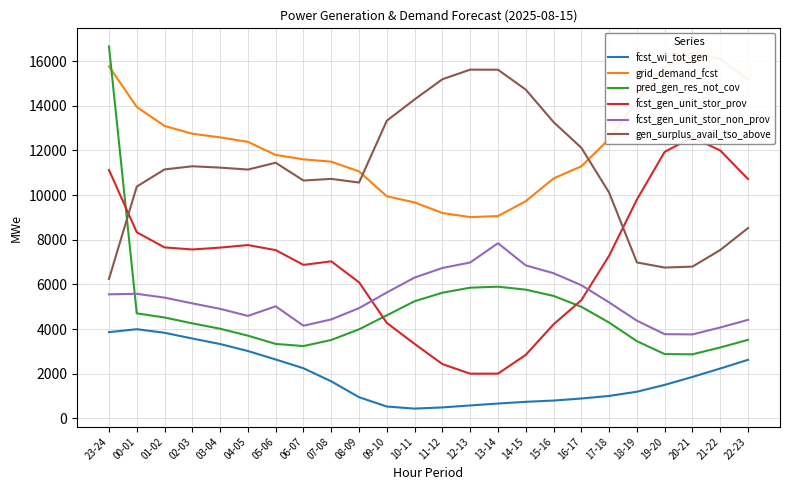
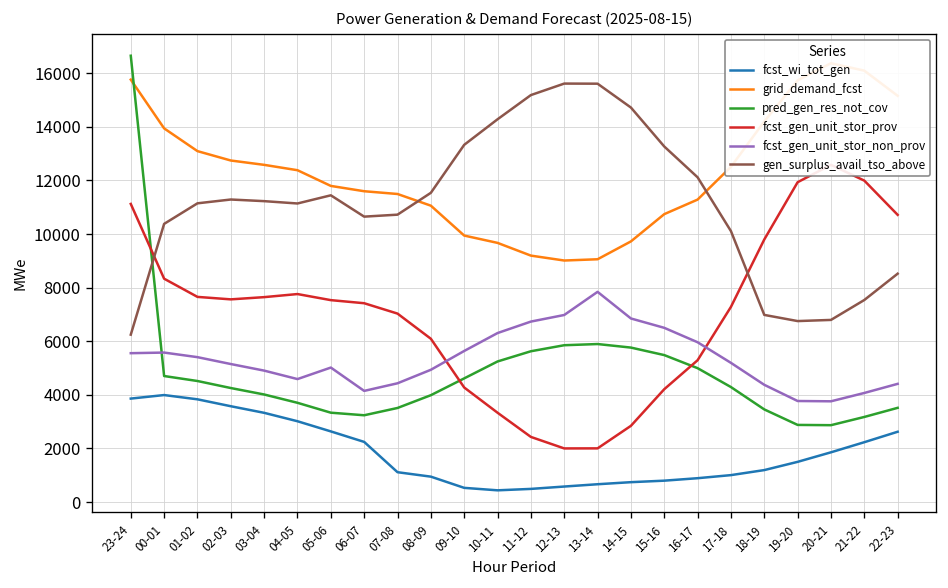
  {
    "fcst_wi_tot_gen": {
      "23-24": 3900,
      "00-01": 4000,
      "01-02": 3800,
      "02-03": 3600,
      "03-04": 3300,
      "04-05": 3000,
      "05-06": 2600,
      "06-07": 2200,
-     "07-08": 1700,
+     "07-08": 1100,
      "08-09": 900,
      "09-10": 500,
      "10-11": 400,
      "11-12": 500,
      "12-13": 600,
      "13-14": 700,
      "14-15": 700,
      "15-16": 800,
      "16-17": 900,
      "17-18": 1000,
      "18-19": 1200,
      "19-20": 1500,
      "20-21": 1900,
      "21-22": 2200,
      "22-23": 2600
    },
    "grid_demand_fcst": {
      "23-24": 15800,
      "00-01": 13900,
      "01-02": 13100,
      "02-03": 12700,
      "03-04": 12600,
      "04-05": 12400,
      "05-06": 11800,
      "06-07": 11600,
      "07-08": 11500,
      "08-09": 11100,
      "09-10": 9900,
      "10-11": 9700,
      "11-12": 9200,
      "12-13": 9000,
      "13-14": 9100,
      "14-15": 9700,
      "15-16": 10700,
      "16-17": 11300
    },
    "pred_gen_res_not_cov": {
      "23-24": 16700,
      "00-01": 4700,
      "01-02": 4500,
      "02-03": 4300,
      "03-04": 4000,
      "04-05": 3700,
      "05-06": 3300,
      "06-07": 3200,
      "07-08": 3500,
      "08-09": 4000,
      "09-10": 4600,
      "10-11": 5200,
      "11-12": 5600,
      "12-13": 5900,
      "13-14": 5900,
      "14-15": 5800,
      "15-16": 5500,
      "16-17": 5000,
      "17-18": 4300,
      "18-19": 3500,
      "19-20": 2900,
      "20-21": 2900,
      "21-22": 3200,
      "22-23": 3500
    },
    "fcst_gen_unit_stor_prov": {
      "23-24": 11100,
      "00-01": 8300,
      "01-02": 7700,
      "02-03": 7600,
      "03-04": 7600,
      "04-05": 7800,
      "05-06": 7500,
-     "06-07": 6900,
+     "06-07": 7400,
      "07-08": 7000,
      "08-09": 6100,
      "09-10": 4300,
      "10-11": 3300,
      "11-12": 2400,
      "12-13": 2000,
      "13-14": 2000,
      "14-15": 2800,
      "15-16": 4200,
      "16-17": 5300,
      "17-18": 7300,
      "18-19": 9800,
      "19-20": 11900,
      "21-22": 12000,
      "22-23": 10700
    },
    "fcst_gen_unit_stor_non_prov": {
      "23-24": 5600,
      "00-01": 5600,
      "01-02": 5400,
      "02-03": 5200,
      "03-04": 4900,
      "04-05": 4600,
      "05-06": 5000,
      "06-07": 4100,
      "07-08": 4400,
      "08-09": 4900,
      "09-10": 5600,
      "10-11": 6300,
      "11-12": 6700,
      "12-13": 7000,
      "13-14": 7800,
      "14-15": 6900,
      "15-16": 6500,
      "16-17": 6000,
      "17-18": 5200,
      "18-19": 4400,
      "19-20": 3800,
      "20-21": 3800,
      "21-22": 4100,
      "22-23": 4400
    },
    "gen_surplus_avail_tso_above": {
      "23-24": 6200,
      "00-01": 10400,
      "01-02": 11100,
      "02-03": 11300,
      "03-04": 11200,
      "04-05": 11100,
      "05-06": 11400,
      "06-07": 10600,
      "07-08": 10700,
-     "08-09": 10600,
+     "08-09": 11500,
      "09-10": 13300,
      "10-11": 14300,
      "11-12": 15200,
      "12-13": 15600,
      "13-14": 15600,
      "14-15": 14700,
      "15-16": 13300,
      "16-17": 12100,
      "17-18": 10100,
      "18-19": 7000,
      "19-20": 6800,
      "20-21": 6800,
      "21-22": 7500,
      "22-23": 8500
    }
  }
